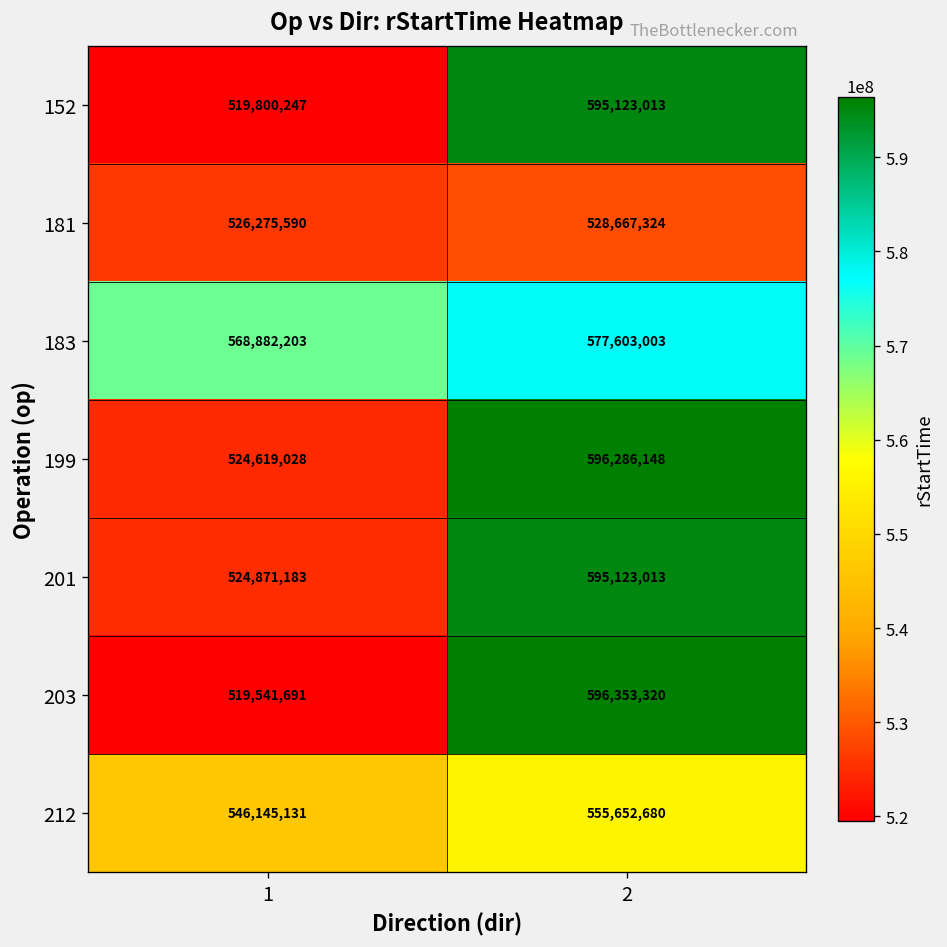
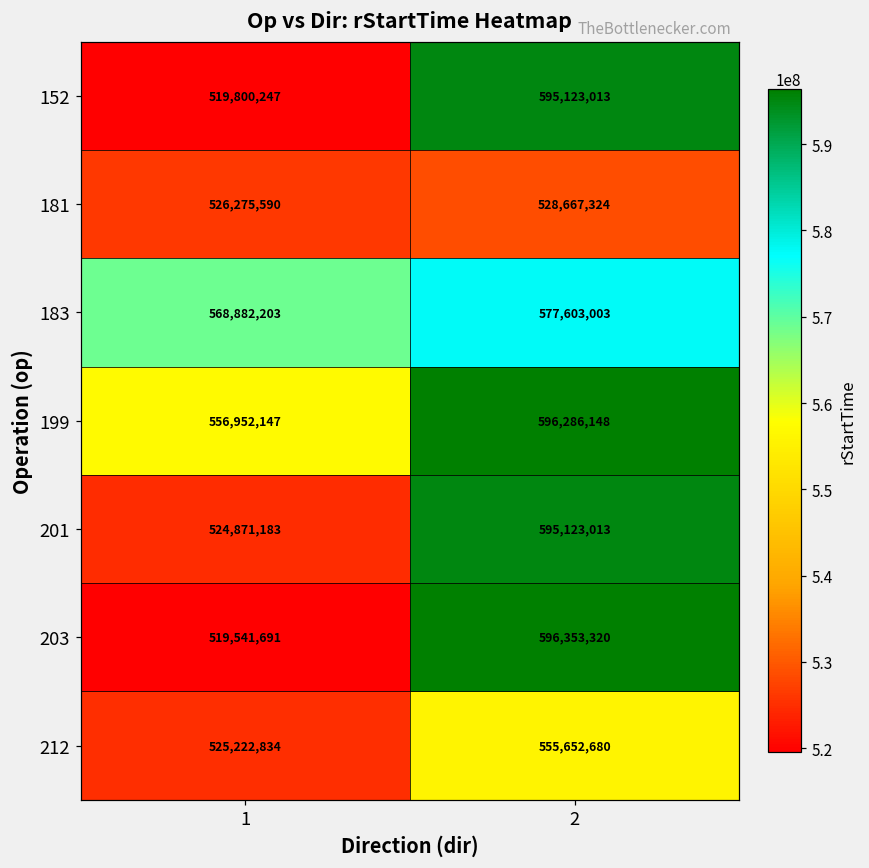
  {
    "152": {
      "1": "519,800,247",
      "2": "595,123,013"
    },
    "181": {
      "1": "526,275,590",
      "2": "528,667,324"
    },
    "183": {
      "1": "568,882,203",
      "2": "577,603,003"
    },
    "199": {
-     "1": "524,619,028",
+     "1": "556,952,147",
      "2": "596,286,148"
    },
    "201": {
      "1": "524,871,183",
      "2": "595,123,013"
    },
    "203": {
      "1": "519,541,691",
      "2": "596,353,320"
    },
    "212": {
-     "1": "546,145,131",
+     "1": "525,222,834",
      "2": "555,652,680"
    }
  }
